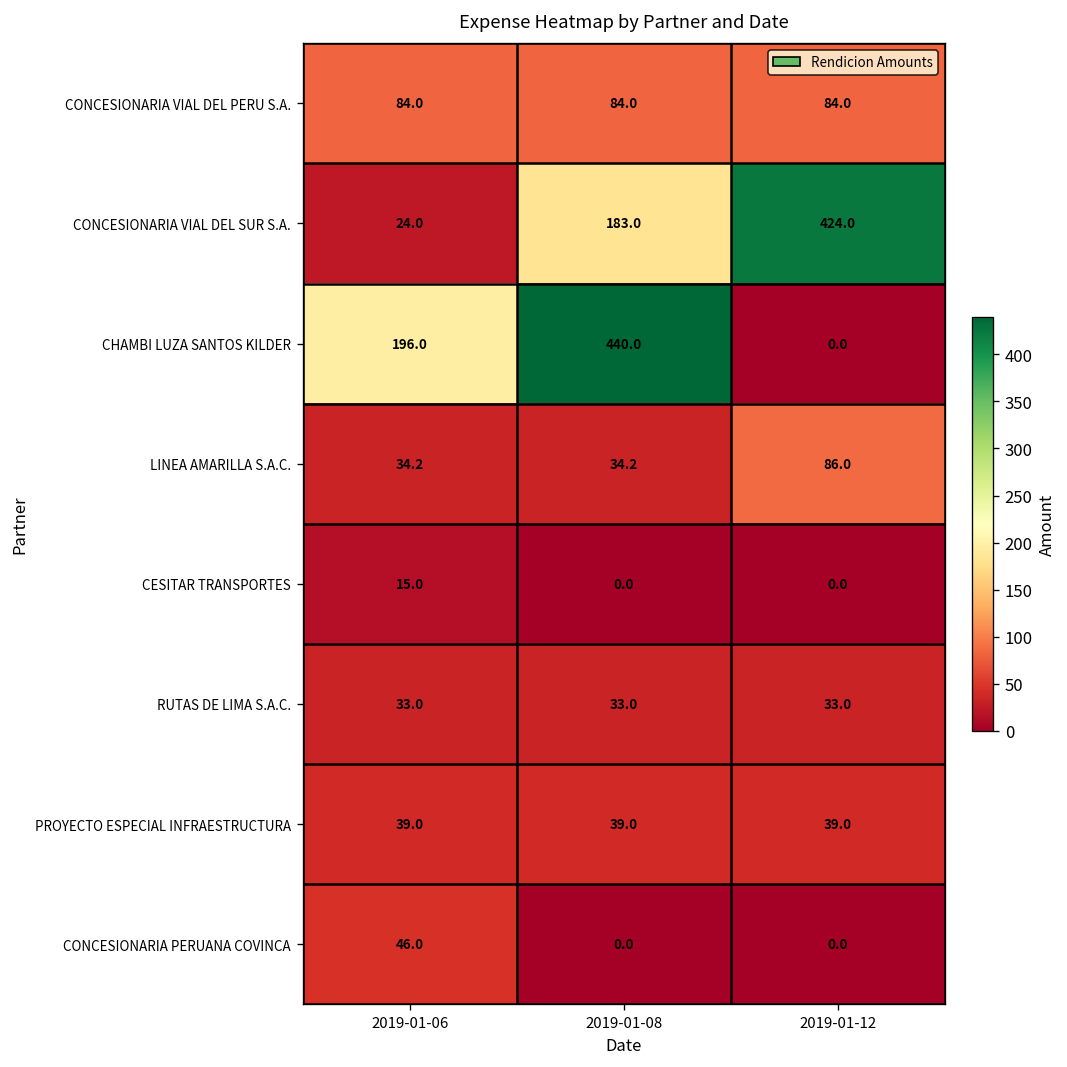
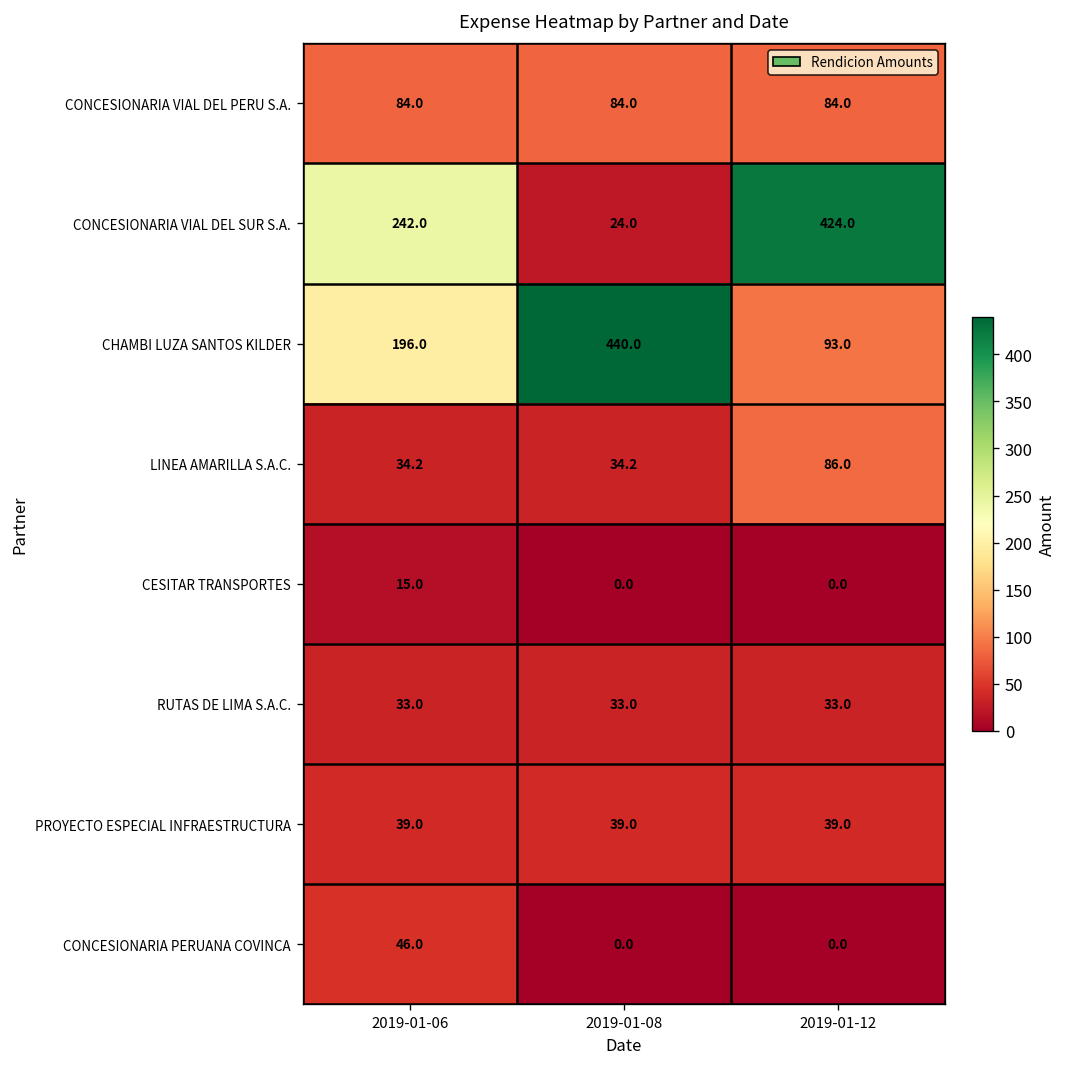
  {
    "CONCESIONARIA VIAL DEL PERU S.A.": {
      "2019-01-06": 84.0,
      "2019-01-08": 84.0,
      "2019-01-12": 84.0
    },
    "CONCESIONARIA VIAL DEL SUR S.A.": {
-     "2019-01-06": 24.0,
-     "2019-01-08": 183.0,
+     "2019-01-06": 242.0,
+     "2019-01-08": 24.0,
      "2019-01-12": 424.0
    },
    "CHAMBI LUZA SANTOS KILDER": {
      "2019-01-06": 196.0,
      "2019-01-08": 440.0,
-     "2019-01-12": 0.0
+     "2019-01-12": 93.0
    },
    "LINEA AMARILLA S.A.C.": {
      "2019-01-06": 34.2,
      "2019-01-08": 34.2,
      "2019-01-12": 86.0
    },
    "CESITAR TRANSPORTES": {
      "2019-01-06": 15.0,
      "2019-01-08": 0.0,
      "2019-01-12": 0.0
    },
    "RUTAS DE LIMA S.A.C.": {
      "2019-01-06": 33.0,
      "2019-01-08": 33.0,
      "2019-01-12": 33.0
    },
    "PROYECTO ESPECIAL INFRAESTRUCTURA": {
      "2019-01-06": 39.0,
      "2019-01-08": 39.0,
      "2019-01-12": 39.0
    },
    "CONCESIONARIA PERUANA COVINCA": {
      "2019-01-06": 46.0,
      "2019-01-08": 0.0,
      "2019-01-12": 0.0
    }
  }
